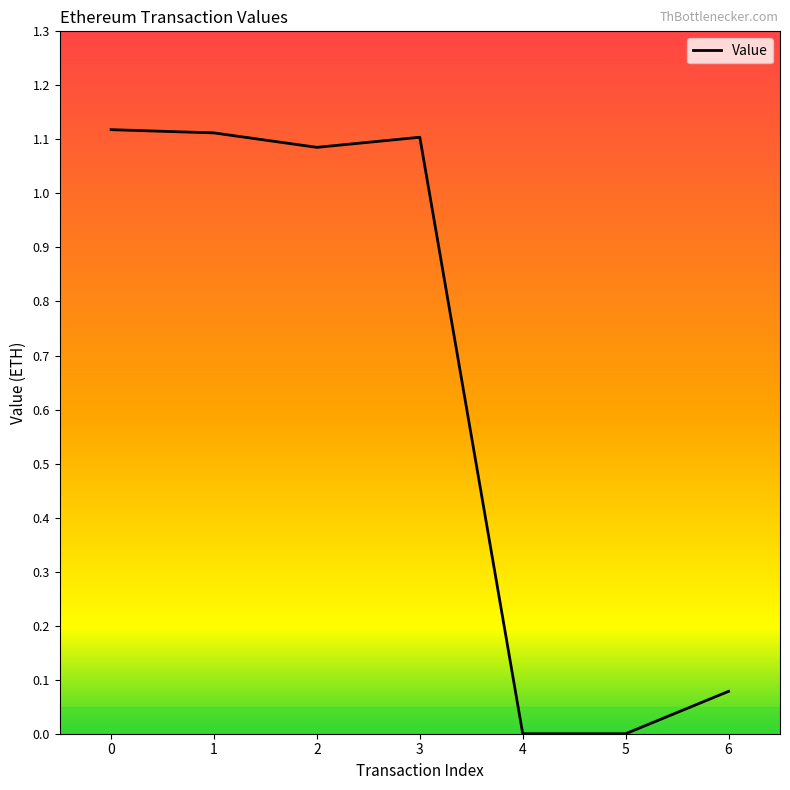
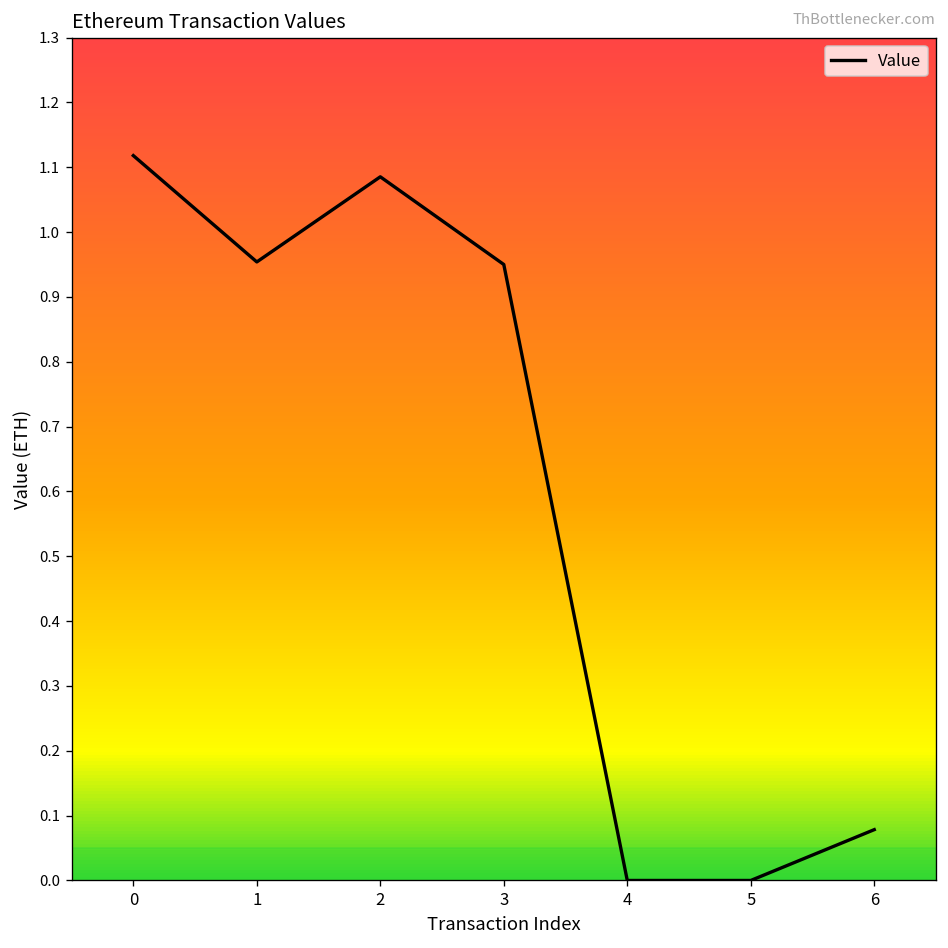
  {
    "0": 1.12,
-   "1": 1.11,
+   "1": 0.95,
    "2": 1.09,
-   "3": 1.10,
+   "3": 0.95,
    "4": 0.00,
    "5": 0.00,
    "6": 0.08
  }
